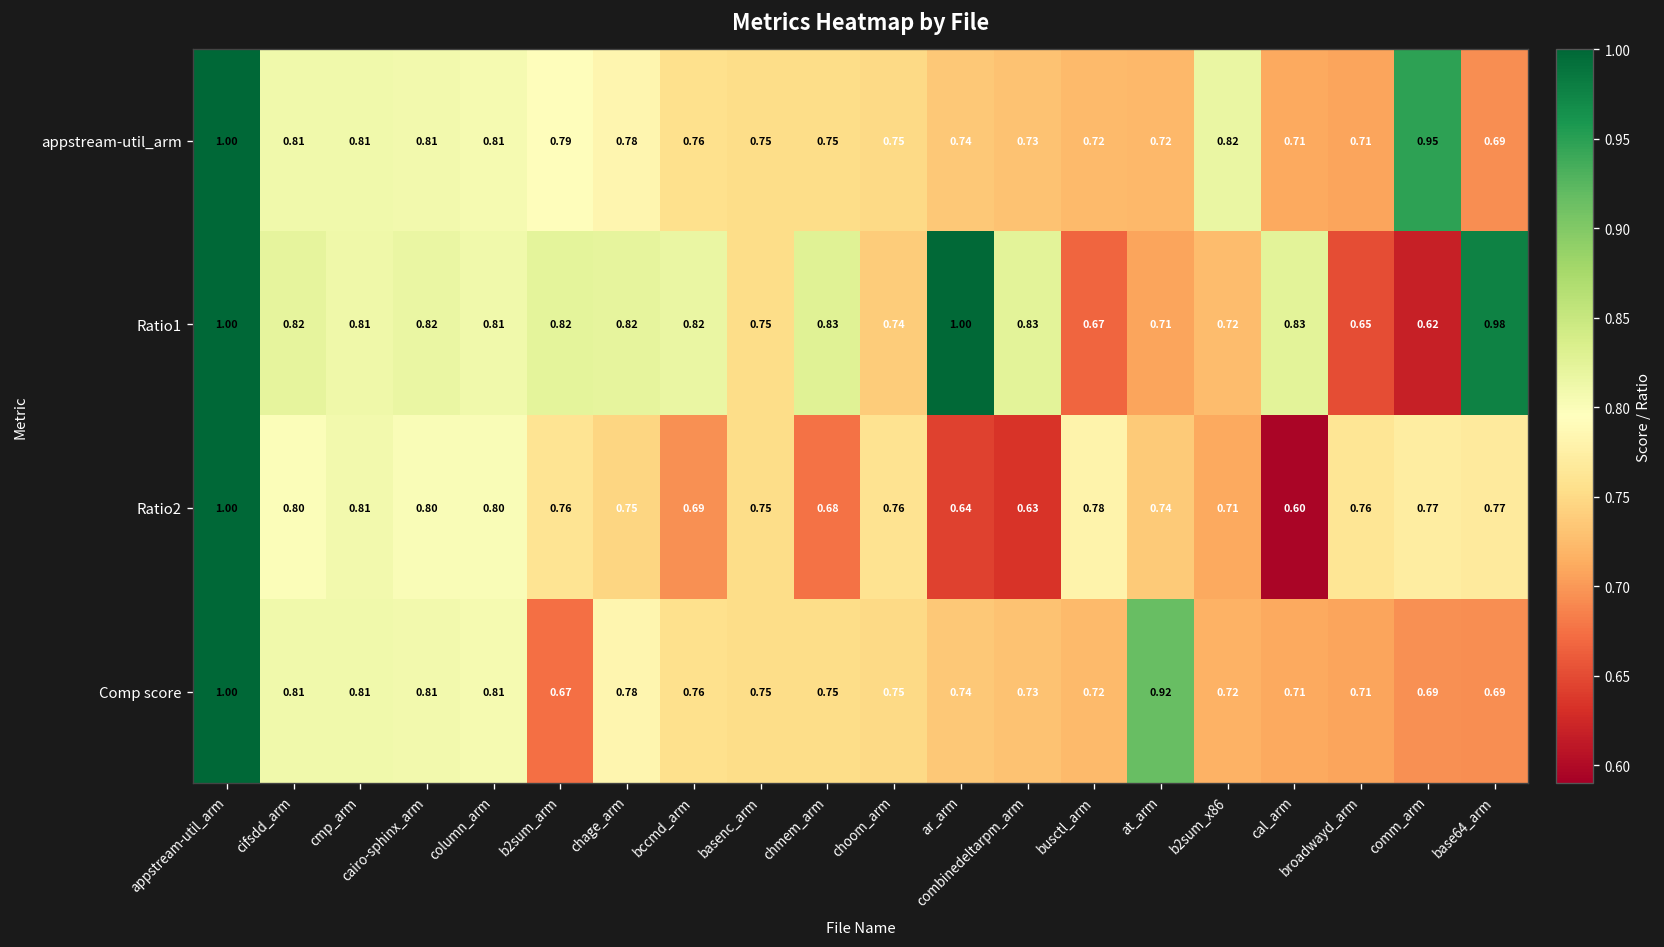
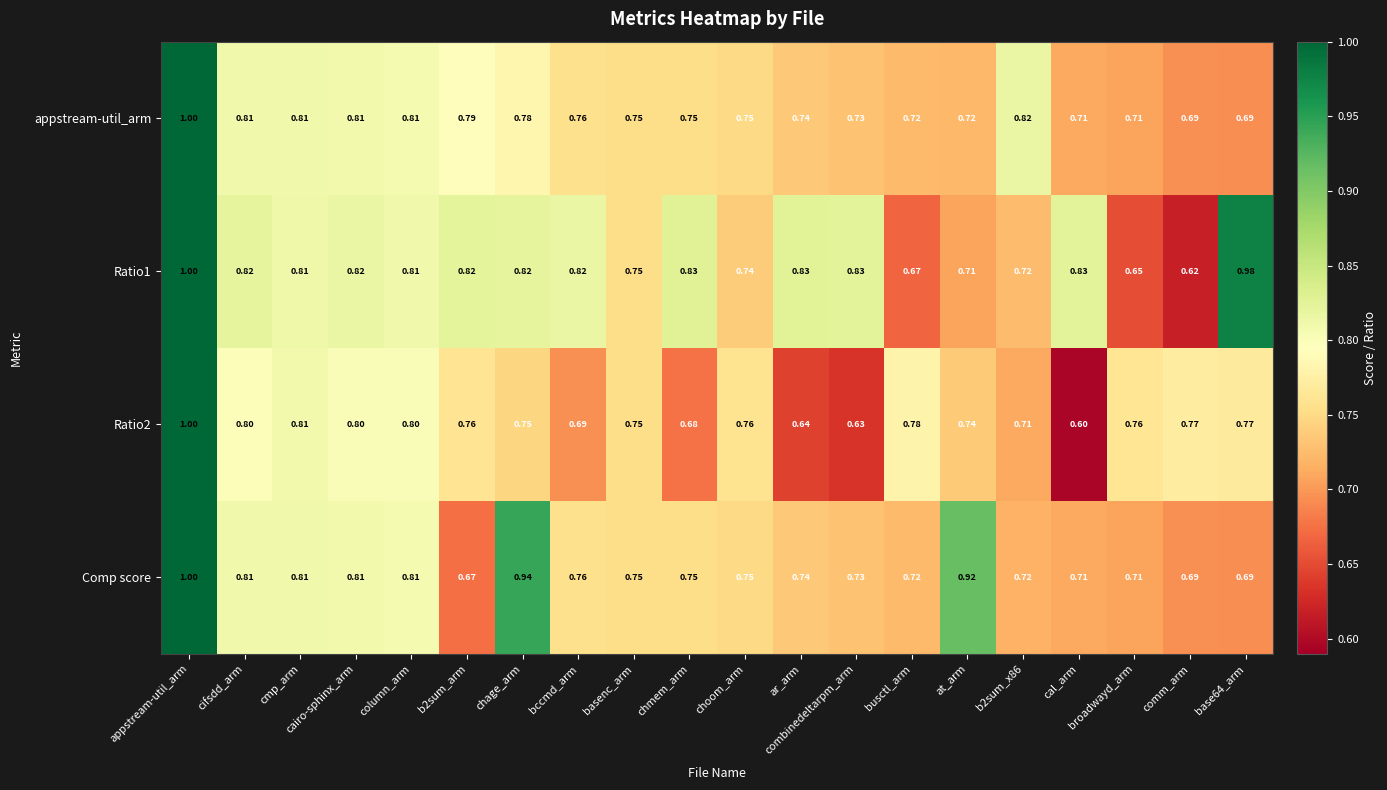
  {
    "appstream-util_arm": {
      "appstream-util_arm": 1.00,
      "cifsdd_arm": 0.81,
      "cmp_arm": 0.81,
      "cairo-sphinx_arm": 0.81,
      "column_arm": 0.81,
      "b2sum_arm": 0.79,
      "chage_arm": 0.78,
      "bccmd_arm": 0.76,
      "basenc_arm": 0.75,
      "chmem_arm": 0.75,
      "choom_arm": 0.75,
      "ar_arm": 0.74,
      "combinedeltarpm_arm": 0.73,
      "busctl_arm": 0.72,
      "at_arm": 0.72,
      "b2sum_x86": 0.82,
      "cal_arm": 0.71,
      "broadwayd_arm": 0.71,
-     "comm_arm": 0.95,
+     "comm_arm": 0.69,
      "base64_arm": 0.69
    },
    "Ratio1": {
      "appstream-util_arm": 1.00,
      "cifsdd_arm": 0.82,
      "cmp_arm": 0.81,
      "cairo-sphinx_arm": 0.82,
      "column_arm": 0.81,
      "b2sum_arm": 0.82,
      "chage_arm": 0.82,
      "bccmd_arm": 0.82,
      "basenc_arm": 0.75,
      "chmem_arm": 0.83,
      "choom_arm": 0.74,
-     "ar_arm": 1.00,
+     "ar_arm": 0.83,
      "combinedeltarpm_arm": 0.83,
      "busctl_arm": 0.67,
      "at_arm": 0.71,
      "b2sum_x86": 0.72,
      "cal_arm": 0.83,
      "broadwayd_arm": 0.65,
      "comm_arm": 0.62,
      "base64_arm": 0.98
    },
    "Ratio2": {
      "appstream-util_arm": 1.00,
      "cifsdd_arm": 0.80,
      "cmp_arm": 0.81,
      "cairo-sphinx_arm": 0.80,
      "column_arm": 0.80,
      "b2sum_arm": 0.76,
      "chage_arm": 0.75,
      "bccmd_arm": 0.69,
      "basenc_arm": 0.75,
      "chmem_arm": 0.68,
      "choom_arm": 0.76,
      "ar_arm": 0.64,
      "combinedeltarpm_arm": 0.63,
      "busctl_arm": 0.78,
      "at_arm": 0.74,
      "b2sum_x86": 0.71,
      "cal_arm": 0.60,
      "broadwayd_arm": 0.76,
      "comm_arm": 0.77,
      "base64_arm": 0.77
    },
    "Comp score": {
      "appstream-util_arm": 1.00,
      "cifsdd_arm": 0.81,
      "cmp_arm": 0.81,
      "cairo-sphinx_arm": 0.81,
      "column_arm": 0.81,
      "b2sum_arm": 0.67,
-     "chage_arm": 0.78,
+     "chage_arm": 0.94,
      "bccmd_arm": 0.76,
      "basenc_arm": 0.75,
      "chmem_arm": 0.75,
      "choom_arm": 0.75,
      "ar_arm": 0.74,
      "combinedeltarpm_arm": 0.73,
      "busctl_arm": 0.72,
      "at_arm": 0.92,
      "b2sum_x86": 0.72,
      "cal_arm": 0.71,
      "broadwayd_arm": 0.71,
      "comm_arm": 0.69,
      "base64_arm": 0.69
    }
  }
